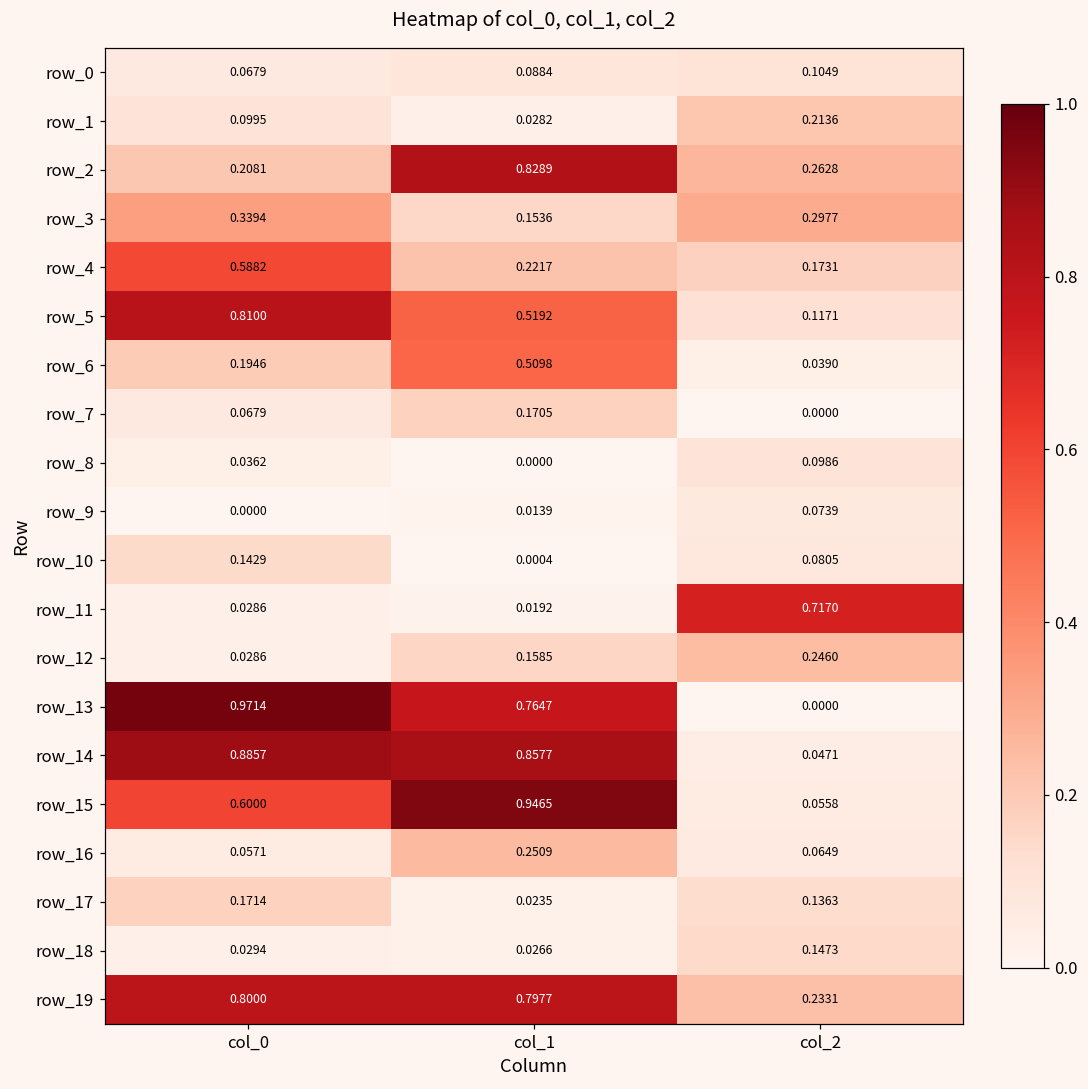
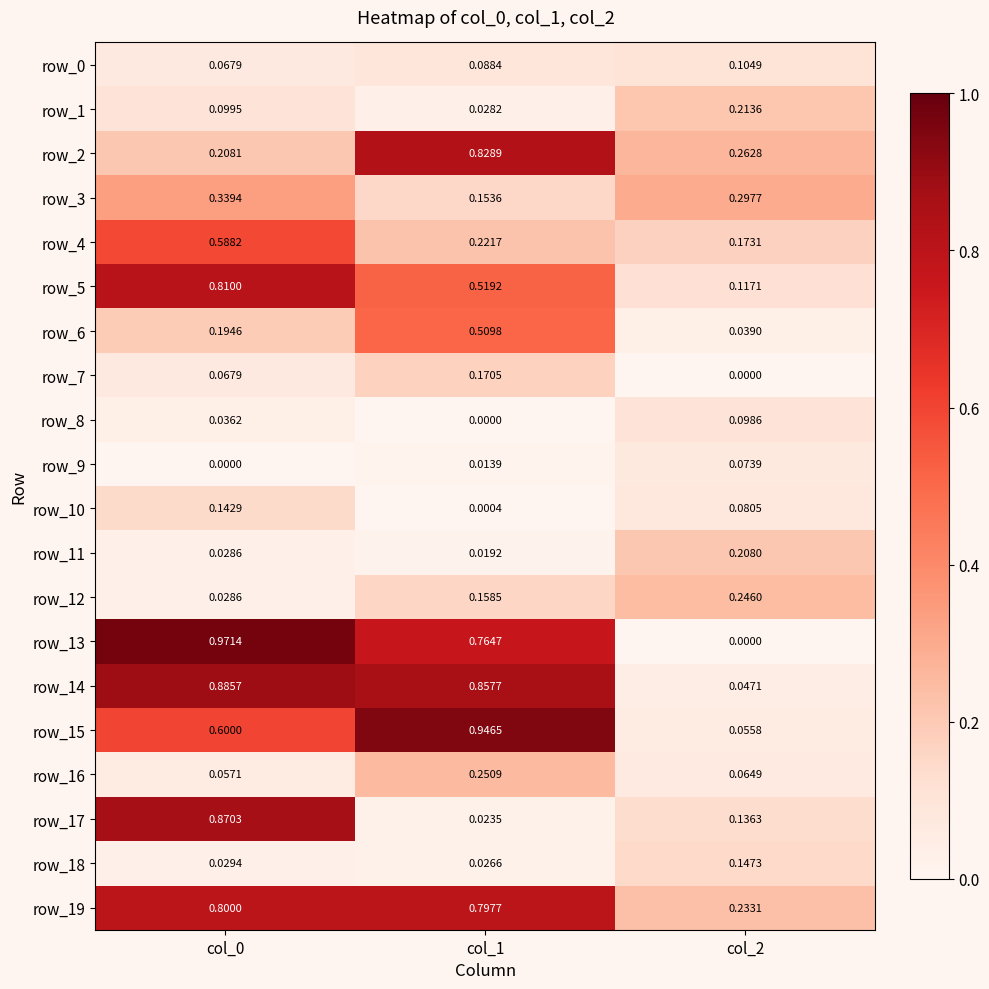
  {
    "row_0": {
      "col_0": 0.0679,
      "col_1": 0.0884,
      "col_2": 0.1049
    },
    "row_1": {
      "col_0": 0.0995,
      "col_1": 0.0282,
      "col_2": 0.2136
    },
    "row_2": {
      "col_0": 0.2081,
      "col_1": 0.8289,
      "col_2": 0.2628
    },
    "row_3": {
      "col_0": 0.3394,
      "col_1": 0.1536,
      "col_2": 0.2977
    },
    "row_4": {
      "col_0": 0.5882,
      "col_1": 0.2217,
      "col_2": 0.1731
    },
    "row_5": {
      "col_0": 0.8100,
      "col_1": 0.5192,
      "col_2": 0.1171
    },
    "row_6": {
      "col_0": 0.1946,
      "col_1": 0.5098,
      "col_2": 0.0390
    },
    "row_7": {
      "col_0": 0.0679,
      "col_1": 0.1705,
      "col_2": 0.0000
    },
    "row_8": {
      "col_0": 0.0362,
      "col_1": 0.0000,
      "col_2": 0.0986
    },
    "row_9": {
      "col_0": 0.0000,
      "col_1": 0.0139,
      "col_2": 0.0739
    },
    "row_10": {
      "col_0": 0.1429,
      "col_1": 0.0004,
      "col_2": 0.0805
    },
    "row_11": {
      "col_0": 0.0286,
      "col_1": 0.0192,
-     "col_2": 0.7170
+     "col_2": 0.2080
    },
    "row_12": {
      "col_0": 0.0286,
      "col_1": 0.1585,
      "col_2": 0.2460
    },
    "row_13": {
      "col_0": 0.9714,
      "col_1": 0.7647,
      "col_2": 0.0000
    },
    "row_14": {
      "col_0": 0.8857,
      "col_1": 0.8577,
      "col_2": 0.0471
    },
    "row_15": {
      "col_0": 0.6000,
      "col_1": 0.9465,
      "col_2": 0.0558
    },
    "row_16": {
      "col_0": 0.0571,
      "col_1": 0.2509,
      "col_2": 0.0649
    },
    "row_17": {
-     "col_0": 0.1714,
+     "col_0": 0.8703,
      "col_1": 0.0235,
      "col_2": 0.1363
    },
    "row_18": {
      "col_0": 0.0294,
      "col_1": 0.0266,
      "col_2": 0.1473
    },
    "row_19": {
      "col_0": 0.8000,
      "col_1": 0.7977,
      "col_2": 0.2331
    }
  }
